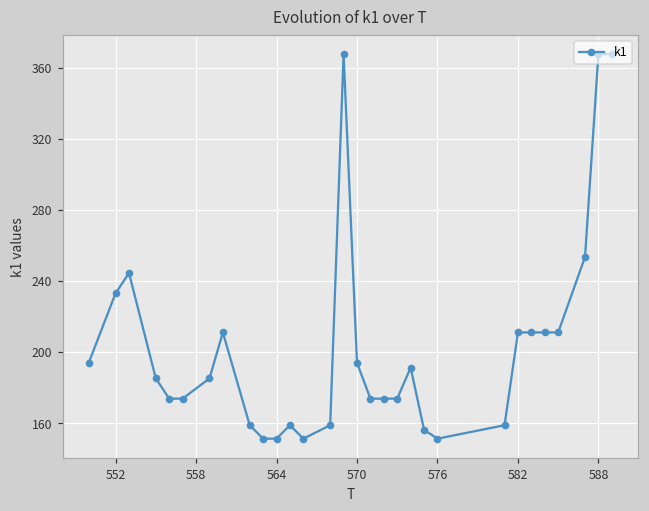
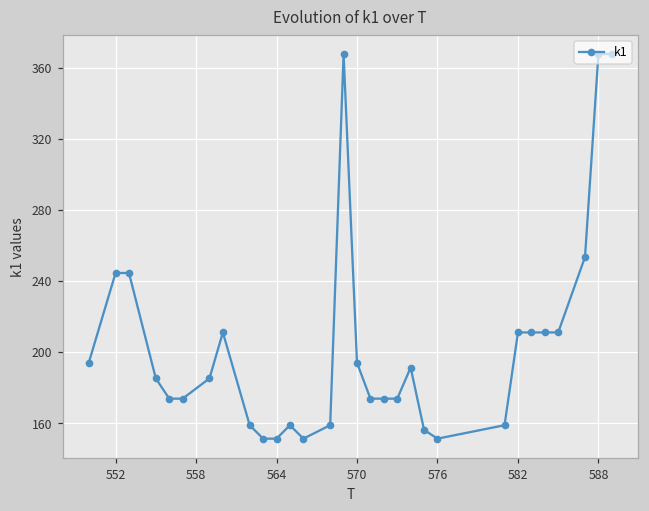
  {
-   "552": 233,
+   "552": 244,
    "564": 151,
    "570": 194,
    "576": 151,
    "582": 211
  }
